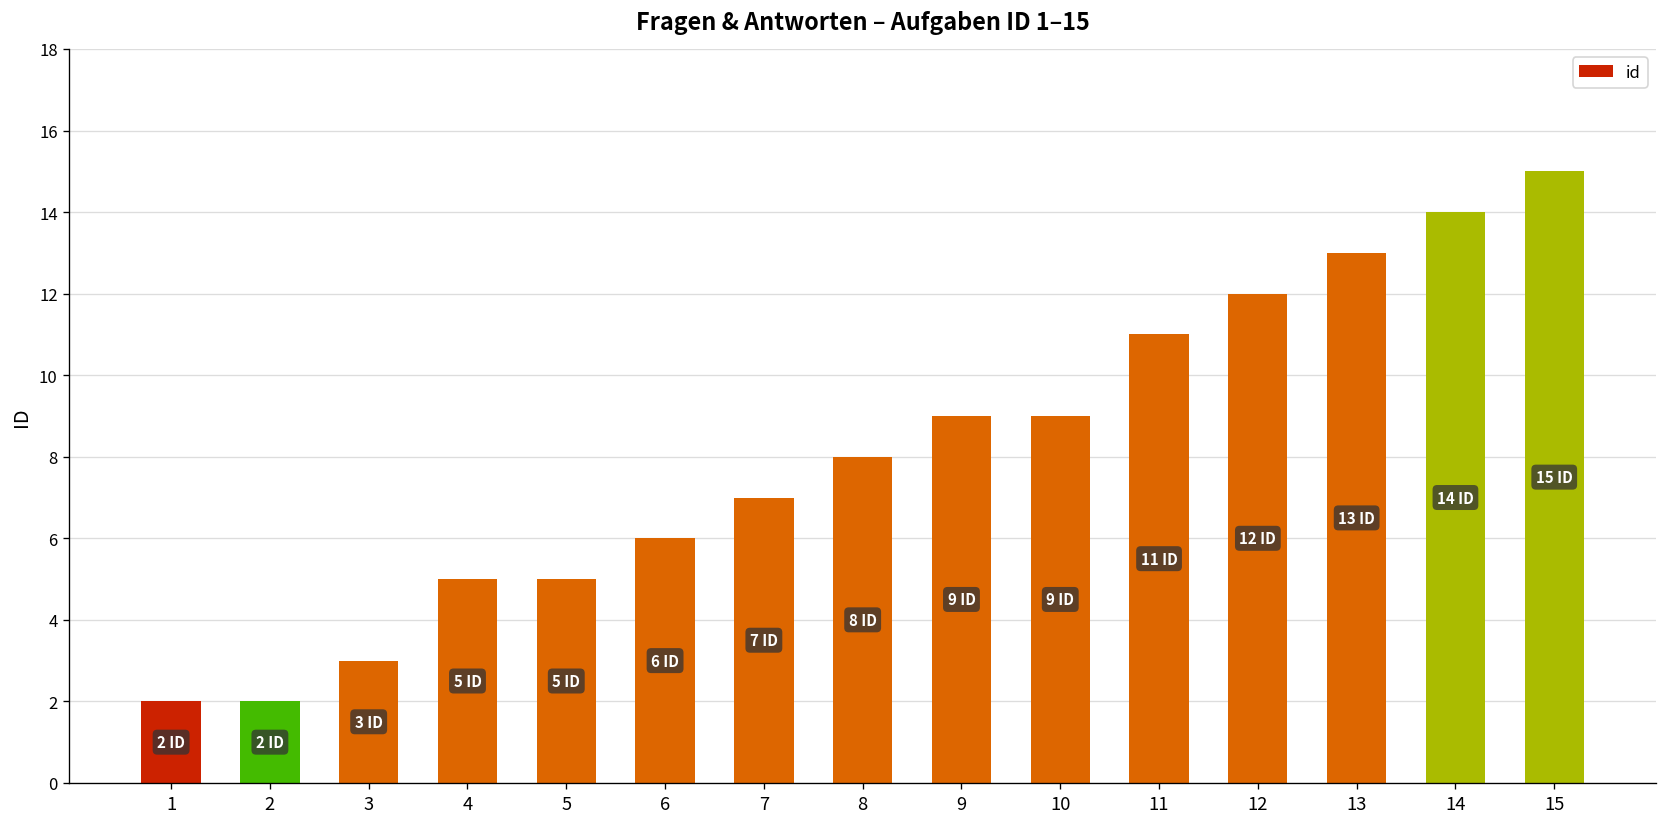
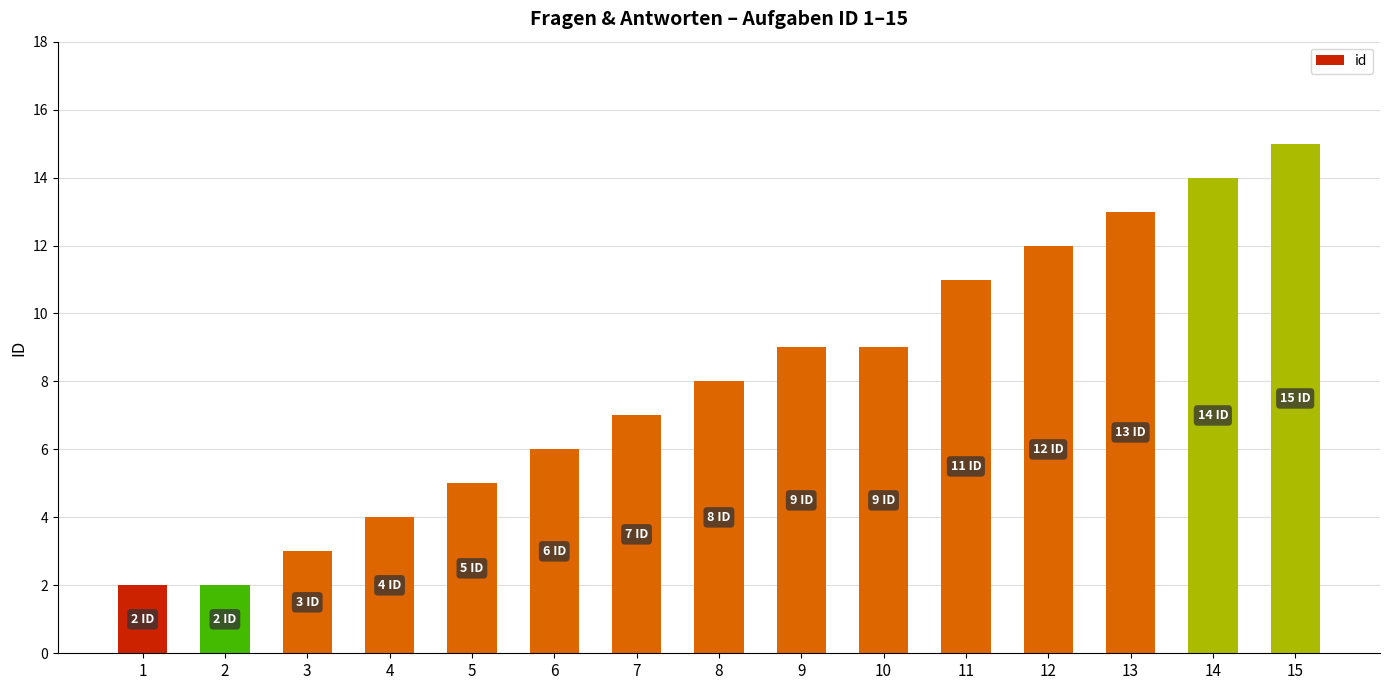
  {
-   "4": 5
+   "4": 4
  }
